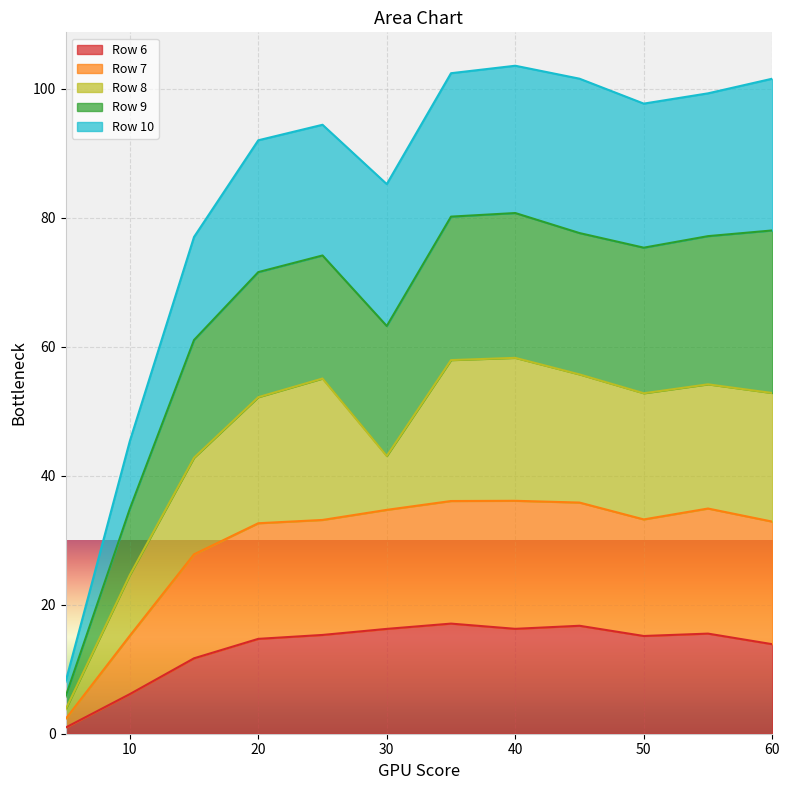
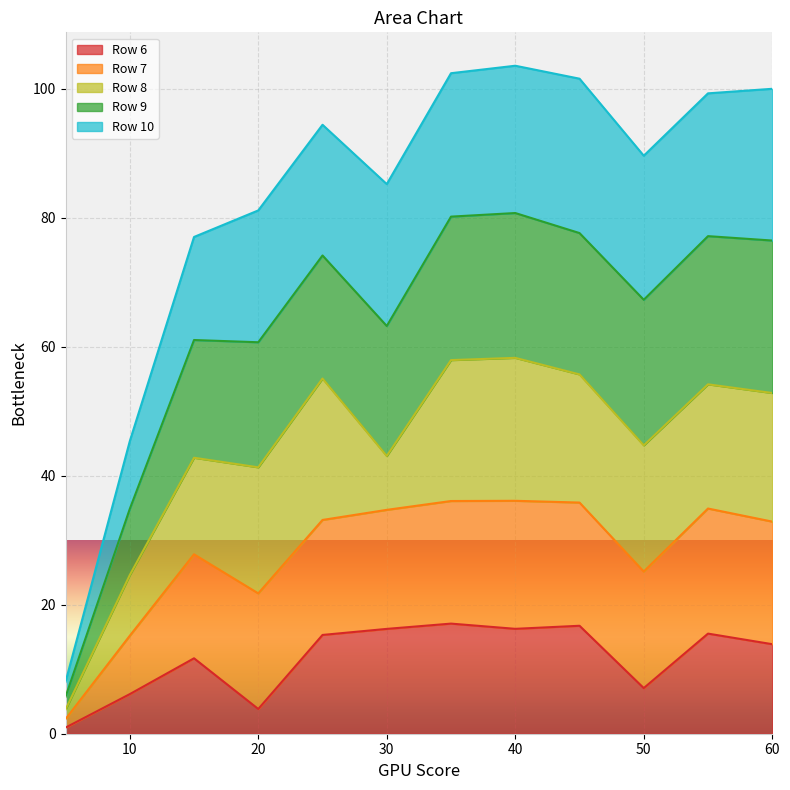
  {
    "Row 6": {
      "10": 6,
-     "20": 15,
+     "20": 4,
      "30": 16,
      "40": 16,
-     "50": 15,
+     "50": 7,
      "60": 14
    },
    "Row 7": {
      "10": 9,
      "20": 18,
      "30": 18,
      "40": 20,
      "50": 18,
      "60": 19
    },
    "Row 8": {
      "10": 9,
      "20": 20,
      "30": 8,
      "40": 22,
      "50": 20,
      "60": 20
    },
    "Row 9": {
      "10": 10,
      "20": 19,
      "30": 20,
      "40": 22,
      "50": 23,
-     "60": 25
+     "60": 24
    },
    "Row 10": {
      "10": 10,
      "20": 20,
      "30": 22,
      "40": 23,
      "50": 22,
      "60": 24
    }
  }
